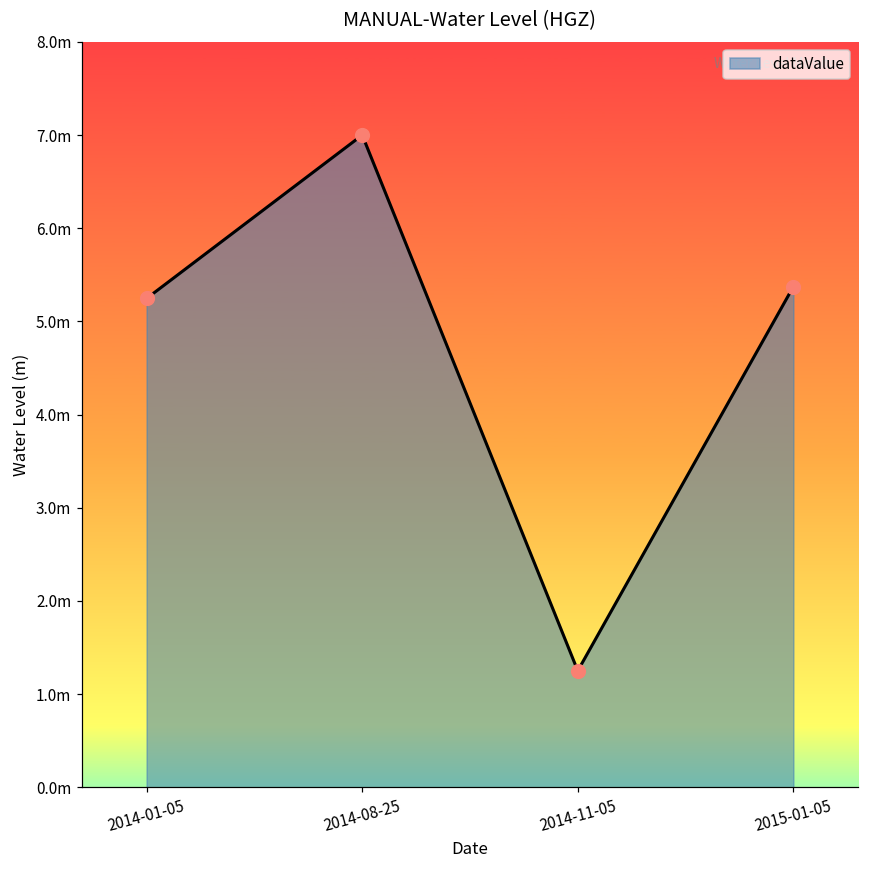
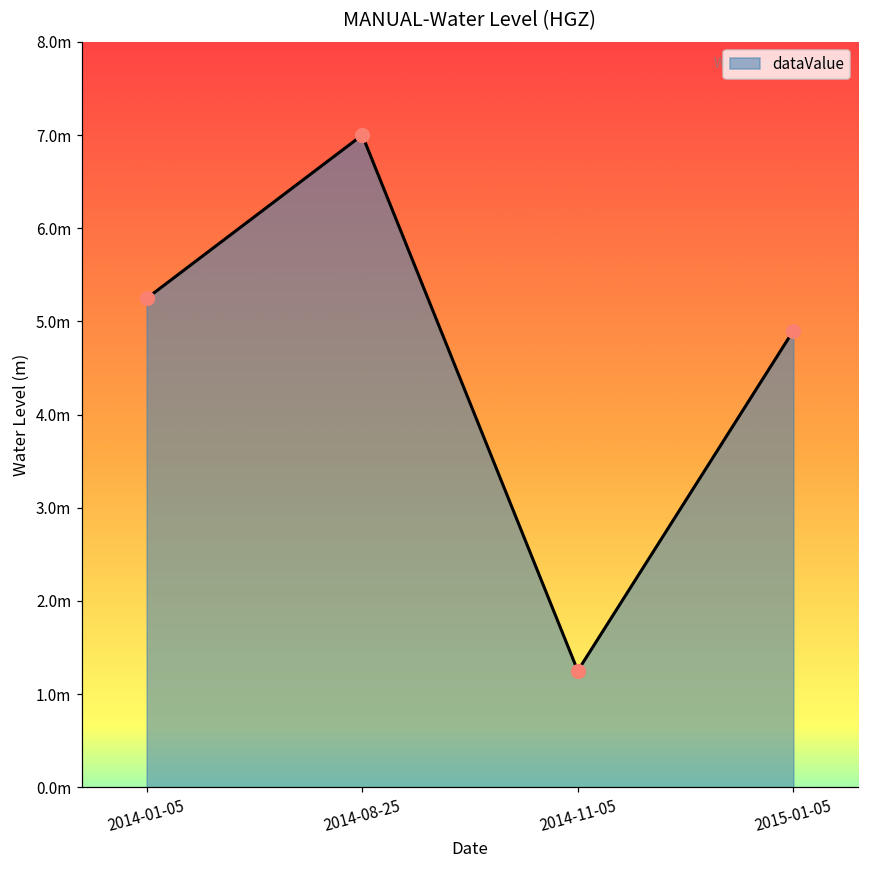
  {
    "2014-01-05": "5.2m",
    "2014-08-25": "7.0m",
    "2014-11-05": "1.3m",
-   "2015-01-05": "5.4m"
+   "2015-01-05": "4.9m"
  }
